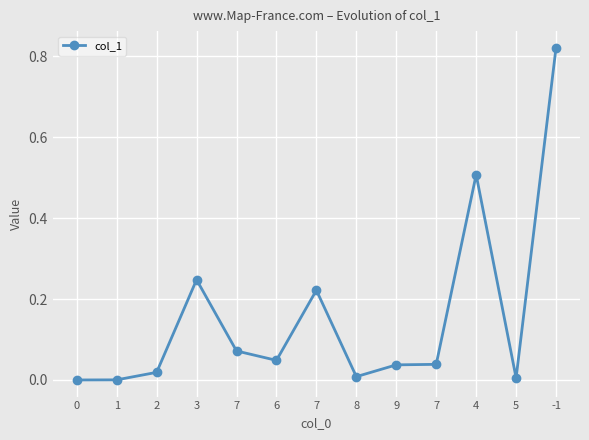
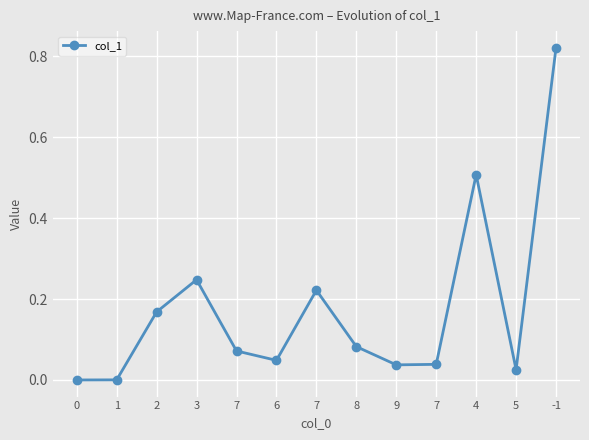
  {
    "0": 0.00,
    "1": 0.00,
-   "2": 0.02,
+   "2": 0.17,
    "3": 0.25,
    "6": 0.05,
-   "8": 0.01,
+   "8": 0.08,
    "9": 0.04,
    "4": 0.51,
-   "5": 0.01,
+   "5": 0.03,
    "-1": 0.82
  }
